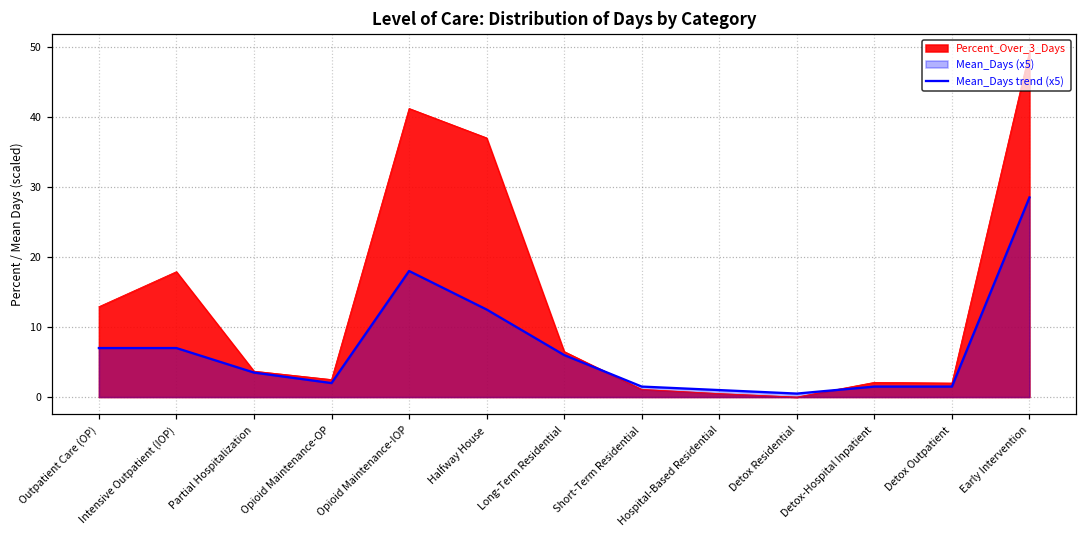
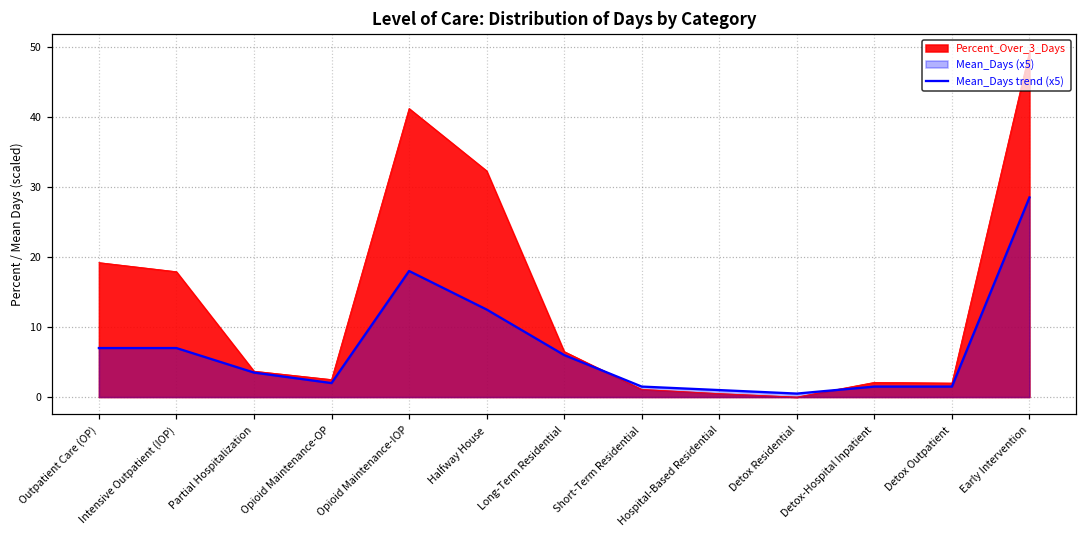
  {
    "Percent_Over_3_Days": {
-     "Outpatient Care (OP)": 13,
+     "Outpatient Care (OP)": 19,
      "Intensive Outpatient (IOP)": 18,
      "Opioid Maintenance-OP": 3,
      "Opioid Maintenance-IOP": 41,
-     "Halfway House": 37,
+     "Halfway House": 32,
      "Long-Term Residential": 7,
      "Short-Term Residential": 1,
      "Hospital-Based Residential": 1,
      "Detox Residential": 0,
      "Detox-Hospital Inpatient": 2,
      "Detox Outpatient": 2
    },
    "Mean_Days (x5)": {
      "Outpatient Care (OP)": 7,
      "Intensive Outpatient (IOP)": 7,
      "Opioid Maintenance-OP": 2,
      "Opioid Maintenance-IOP": 18,
      "Halfway House": 13,
      "Long-Term Residential": 6,
      "Short-Term Residential": 2,
      "Hospital-Based Residential": 1,
      "Detox Residential": 1,
      "Detox-Hospital Inpatient": 2,
      "Detox Outpatient": 2,
      "Early Intervention": 29
    }
  }
